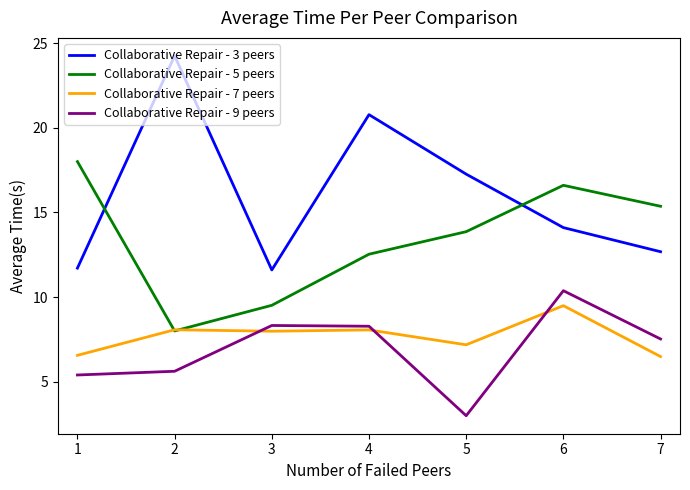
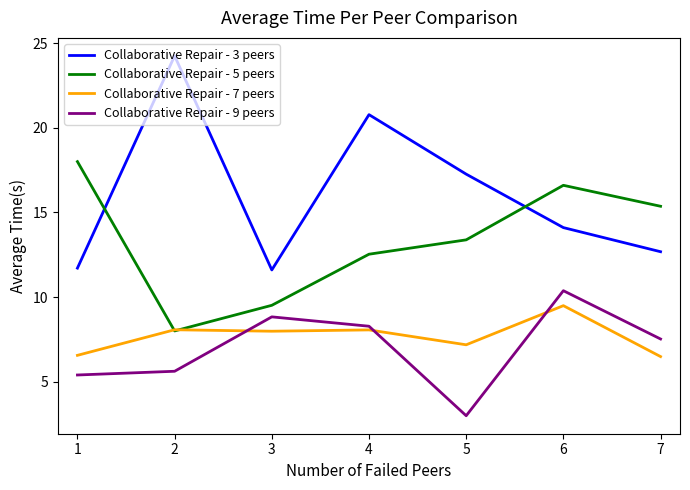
  {
    "Collaborative Repair - 3 peers": {
      "1": 11.7,
      "3": 11.6,
      "4": 20.8,
      "5": 17.3,
      "6": 14.1,
      "7": 12.7
    },
    "Collaborative Repair - 5 peers": {
      "1": 18.0,
      "3": 9.5,
      "4": 12.5,
-     "5": 13.9,
+     "5": 13.4,
      "6": 16.6,
      "7": 15.4
    },
    "Collaborative Repair - 7 peers": {
      "1": 6.6,
      "3": 8.0,
      "4": 8.1,
      "5": 7.2,
      "6": 9.5,
      "7": 6.5
    },
    "Collaborative Repair - 9 peers": {
      "1": 5.4,
      "2": 5.6,
-     "3": 8.3,
+     "3": 8.8,
      "4": 8.3,
      "5": 3.0,
      "6": 10.4,
      "7": 7.5
    }
  }
